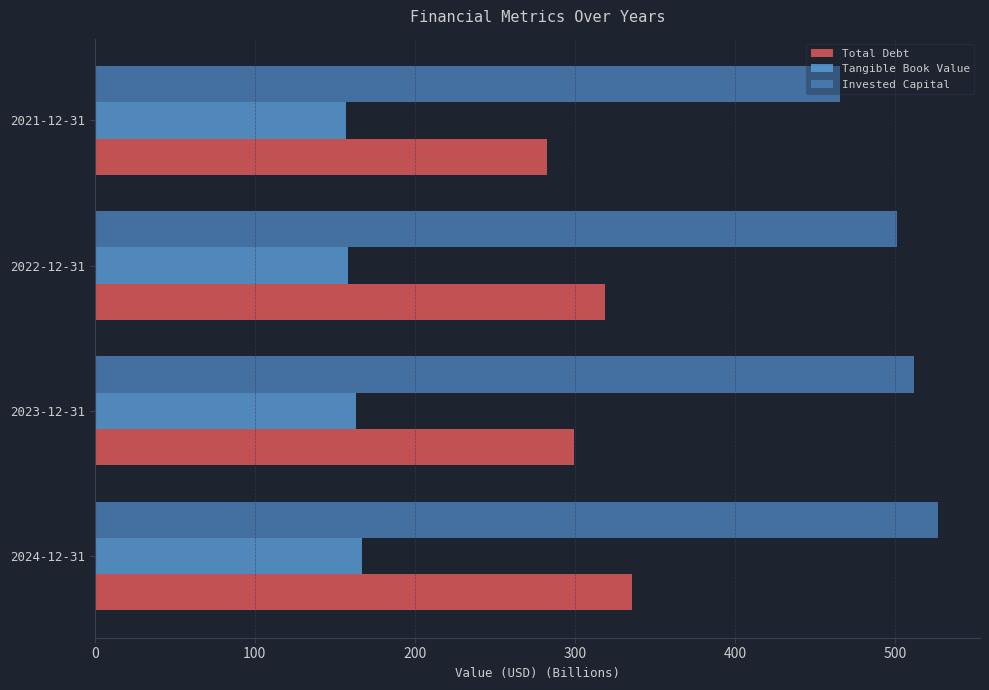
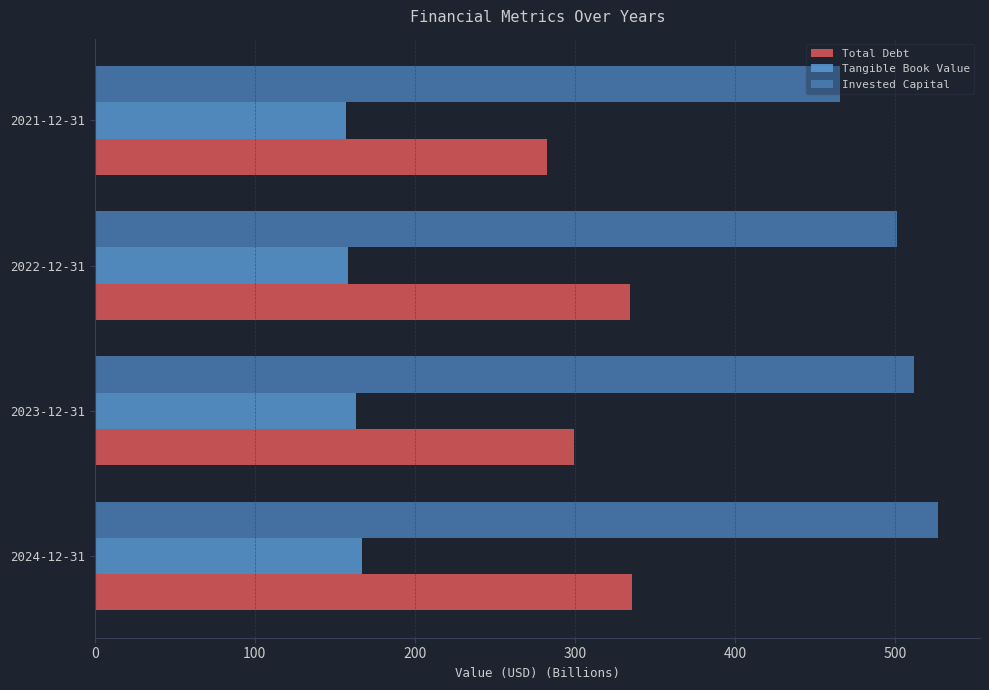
  {
    "Total Debt": {
      "2021-12-31": 282,
-     "2022-12-31": 319,
+     "2022-12-31": 334,
      "2023-12-31": 299,
      "2024-12-31": 336
    }
  }
